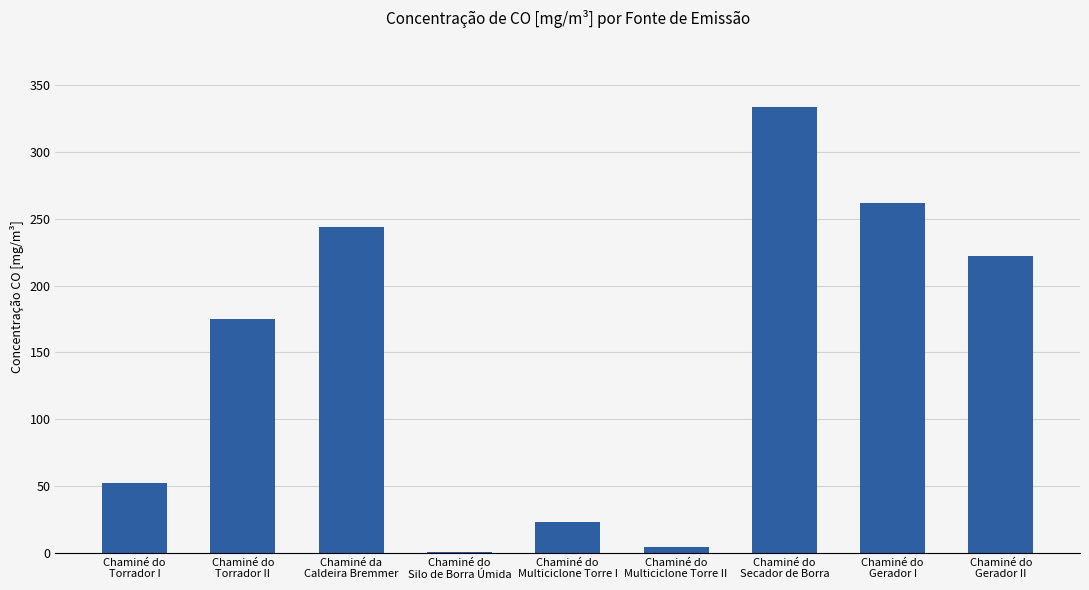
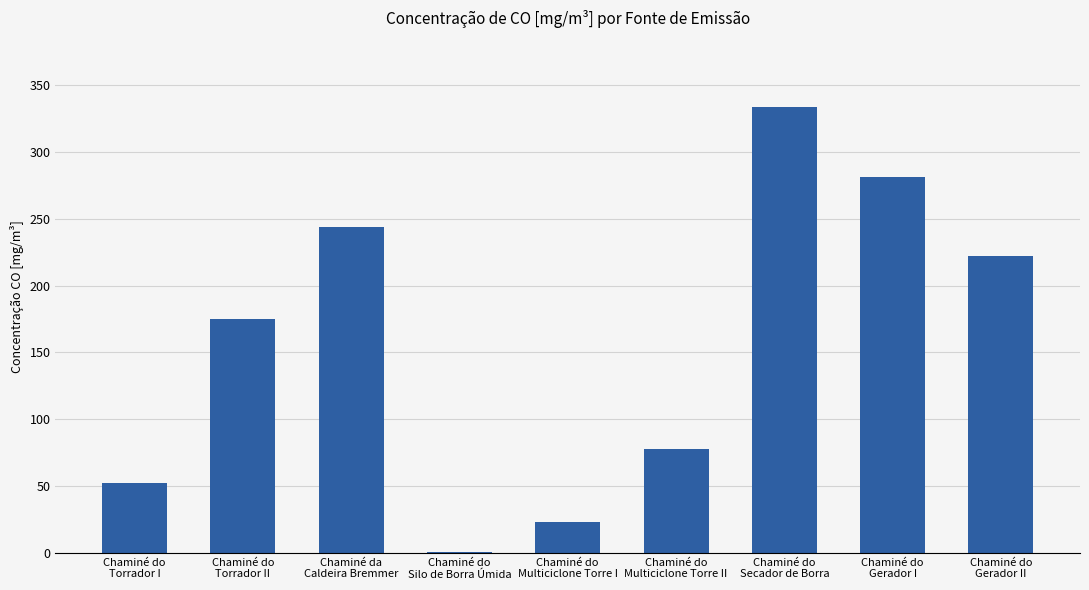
  {
    "Chaminé do Torrador I": 53,
    "Chaminé do Torrador II": 175,
    "Chaminé da Caldeira Bremmer": 244,
    "Chaminé do Multiciclone Torre I": 23,
-   "Chaminé do Multiciclone Torre II": 4,
+   "Chaminé do Multiciclone Torre II": 78,
    "Chaminé do Secador de Borra": 333,
-   "Chaminé do Gerador I": 262,
+   "Chaminé do Gerador I": 281,
    "Chaminé do Gerador II": 222
  }
